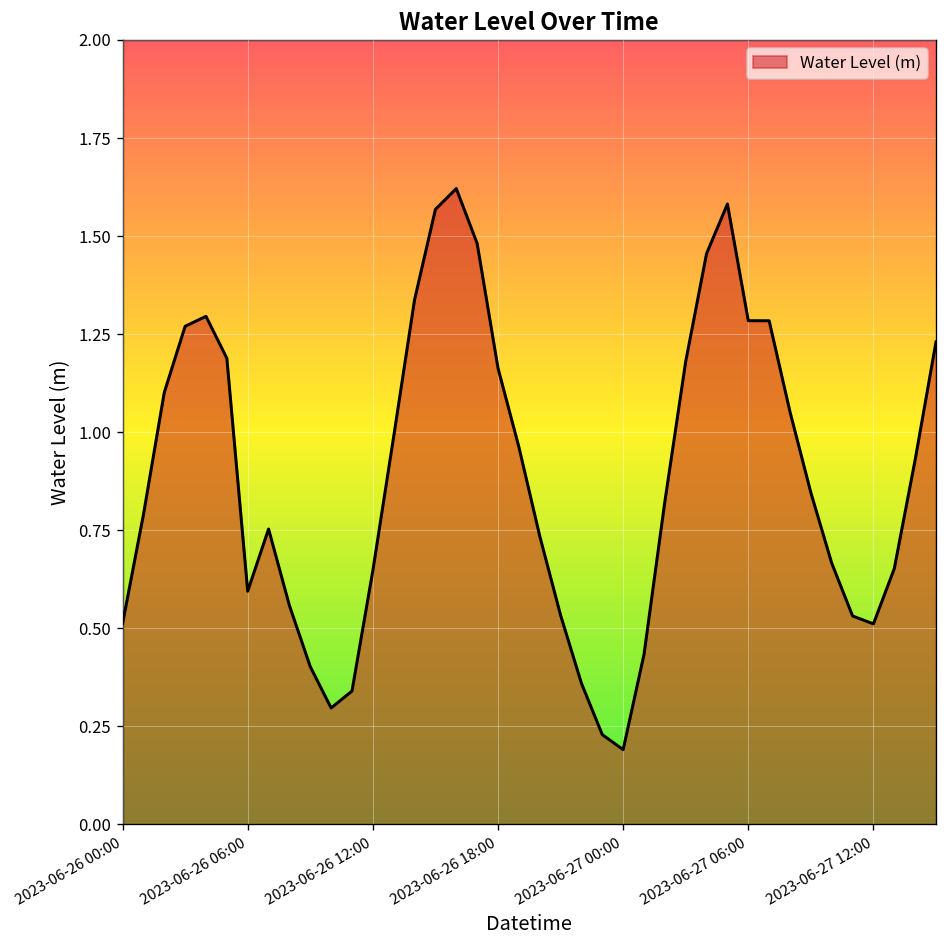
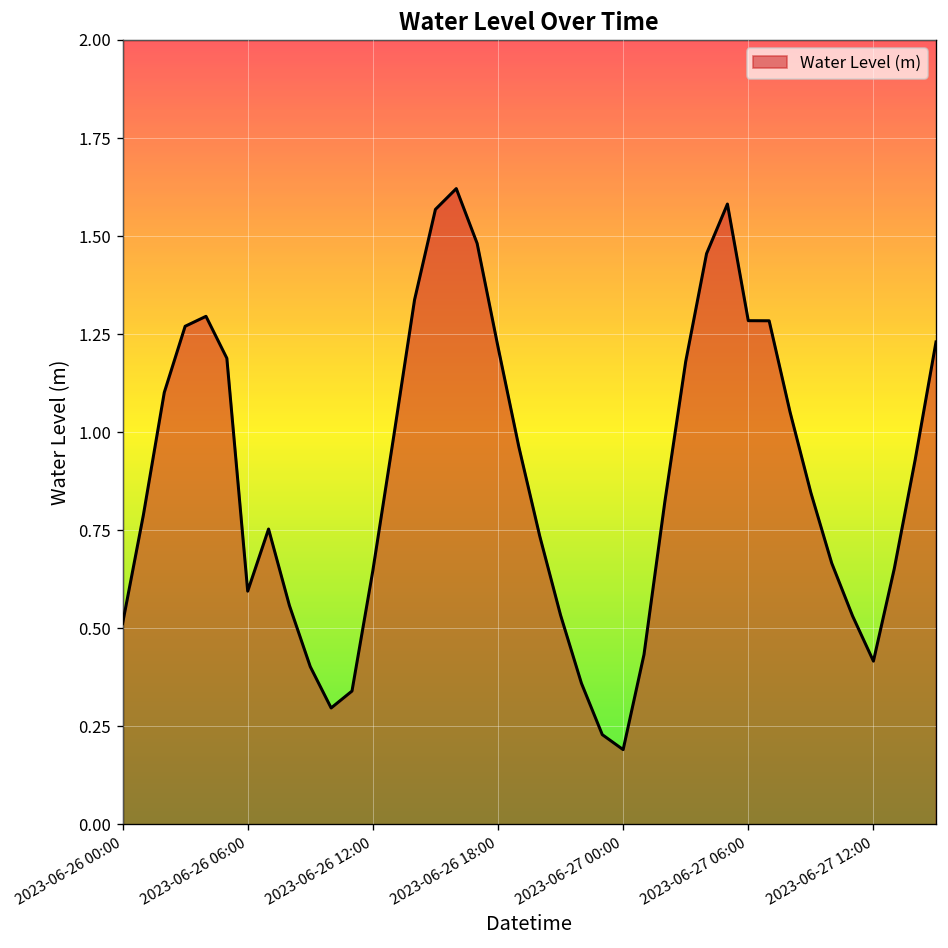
  {
    "2023-06-26 00:00": 0.51,
    "2023-06-26 06:00": 0.59,
    "2023-06-26 12:00": 0.65,
-   "2023-06-26 18:00": 1.16,
+   "2023-06-26 18:00": 1.22,
    "2023-06-27 00:00": 0.19,
    "2023-06-27 06:00": 1.28,
-   "2023-06-27 12:00": 0.51
+   "2023-06-27 12:00": 0.42
  }
